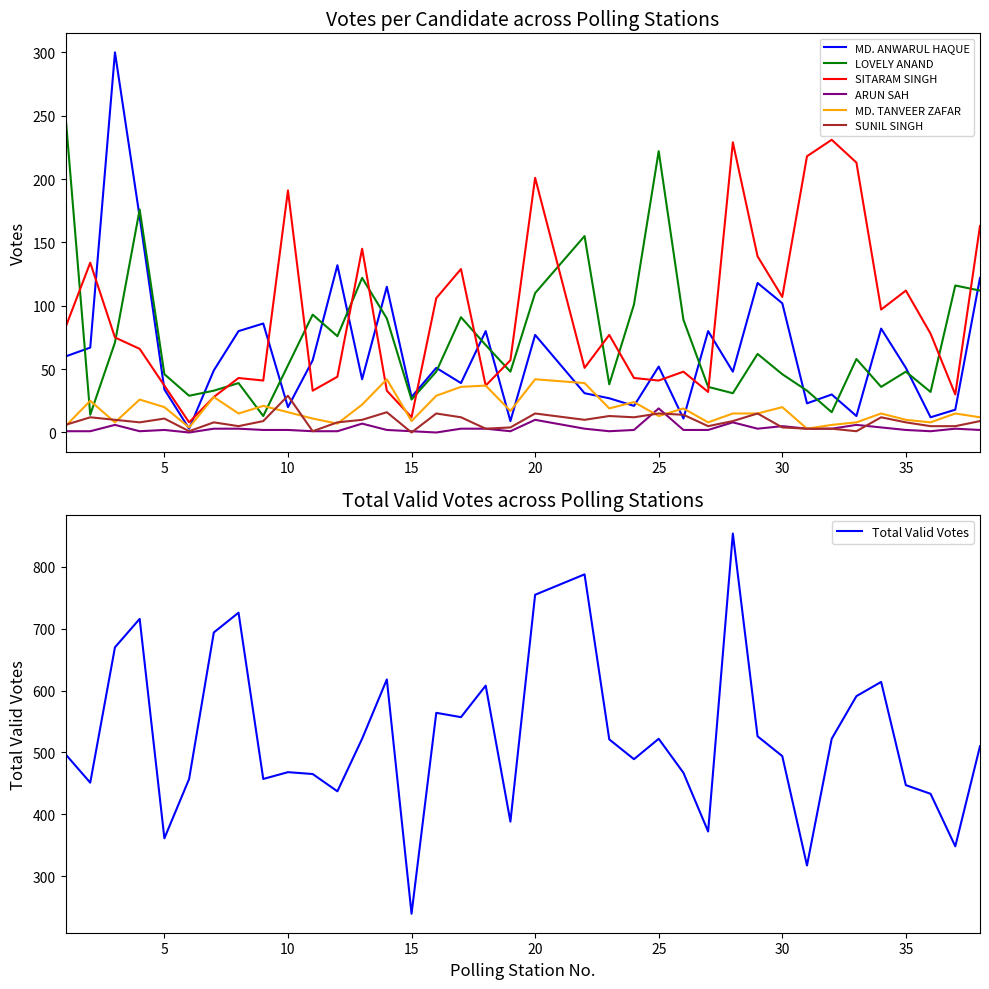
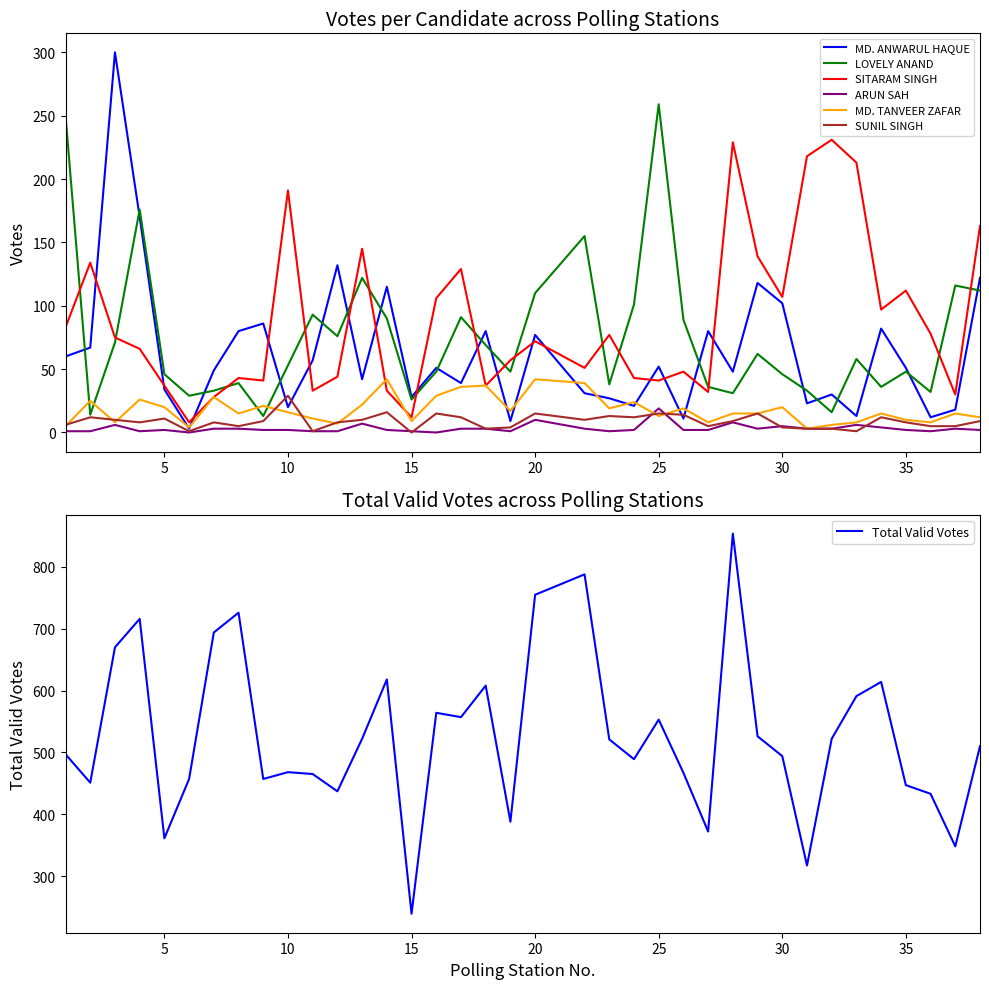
  {
    "Votes per Candidate across Polling Stations": {
      "MD. ANWARUL HAQUE": {
        "5": 34,
        "10": 20,
        "20": 77,
        "25": 52,
        "30": 102,
        "35": 51
      },
      "LOVELY ANAND": {
        "5": 46,
        "10": 53,
        "20": 110,
-       "25": 222,
+       "25": 259,
        "30": 46,
        "35": 48
      },
      "SITARAM SINGH": {
        "5": 37,
        "10": 191,
        "15": 12,
-       "20": 201,
+       "20": 72,
        "25": 41,
        "30": 107,
        "35": 112
      },
      "ARUN SAH": {
        "5": 2,
        "10": 2,
        "20": 10,
        "25": 19,
        "35": 2
      },
      "MD. TANVEER ZAFAR": {
        "5": 20,
        "10": 16,
        "15": 9,
        "20": 42,
        "30": 20,
        "35": 10
      },
      "SUNIL SINGH": {
        "5": 11,
        "10": 29,
        "20": 15,
        "35": 8
      }
    },
    "Total Valid Votes across Polling Stations": {
      "5": 360,
      "10": 470,
      "15": 240,
      "20": 760,
-     "25": 520,
+     "25": 550,
      "30": 490,
      "35": 450
    }
  }
